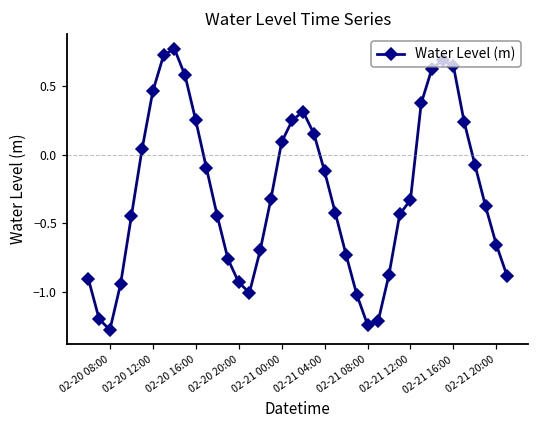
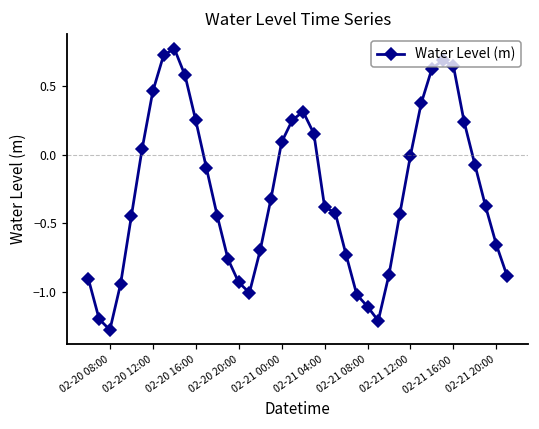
  {
    "02-20 08:00": -1.28,
    "02-20 12:00": 0.46,
    "02-20 16:00": 0.25,
    "02-20 20:00": -0.93,
    "02-21 00:00": 0.09,
-   "02-21 04:00": -0.12,
-   "02-21 08:00": -1.24,
-   "02-21 12:00": -0.33,
+   "02-21 04:00": -0.38,
+   "02-21 08:00": -1.11,
+   "02-21 12:00": -0.01,
    "02-21 20:00": -0.66
  }
